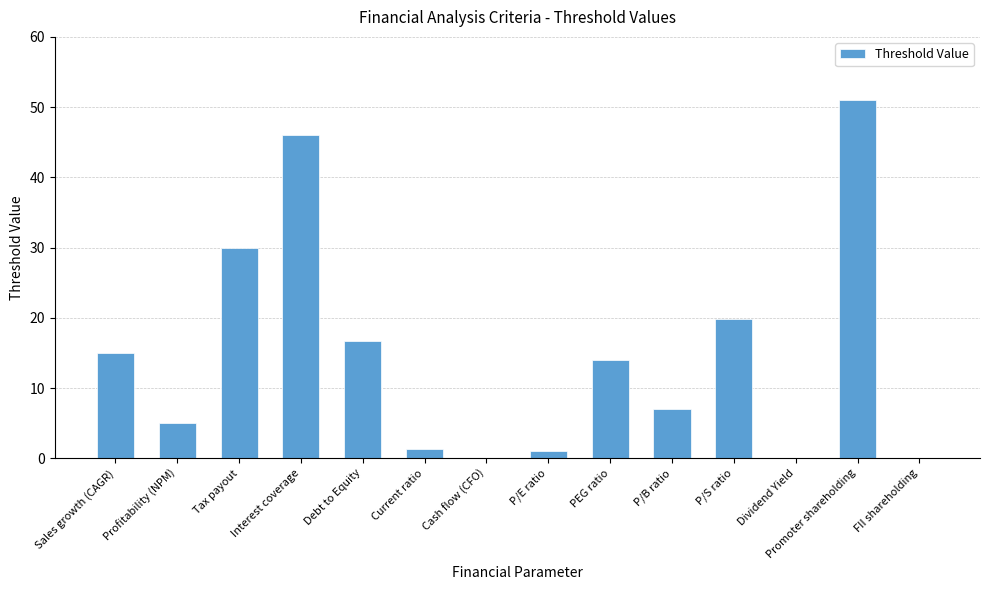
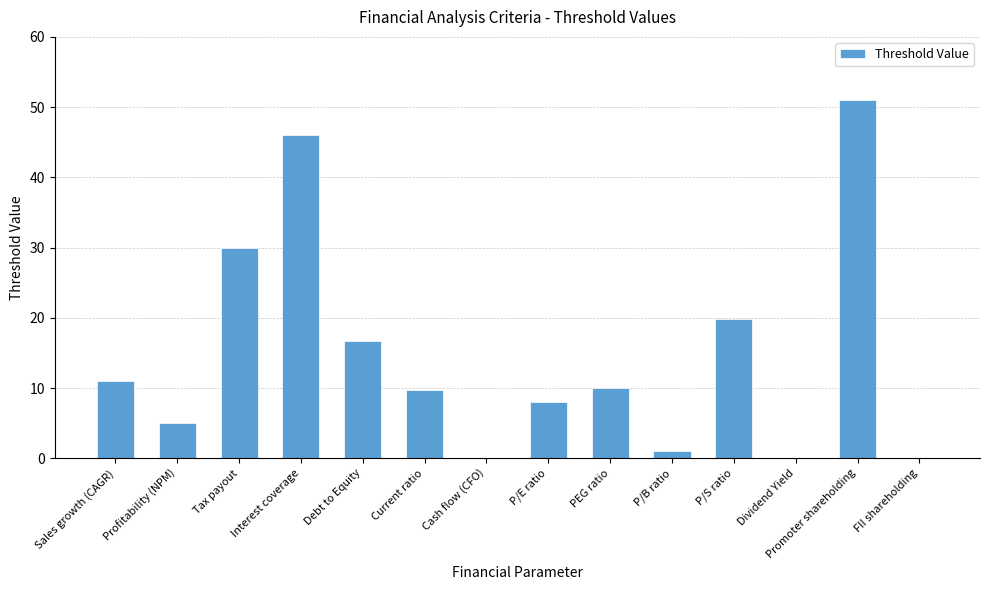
  {
-   "Sales growth (CAGR)": 15,
+   "Sales growth (CAGR)": 11,
    "Profitability (NPM)": 5,
    "Tax payout": 30,
    "Interest coverage": 46,
    "Debt to Equity": 17,
-   "Current ratio": 1,
+   "Current ratio": 10,
    "Cash flow (CFO)": 0,
-   "P/E ratio": 1,
-   "PEG ratio": 14,
-   "P/B ratio": 7,
+   "P/E ratio": 8,
+   "PEG ratio": 10,
+   "P/B ratio": 1,
    "P/S ratio": 20,
    "Dividend Yield": 0,
    "Promoter shareholding": 51,
    "FII shareholding": 0
  }
